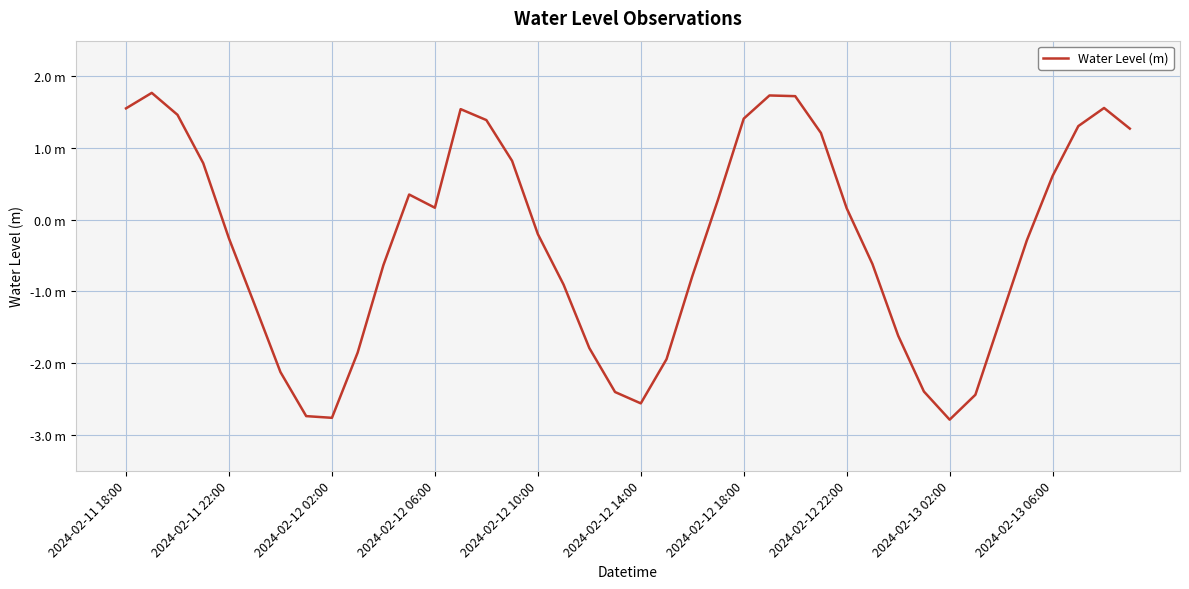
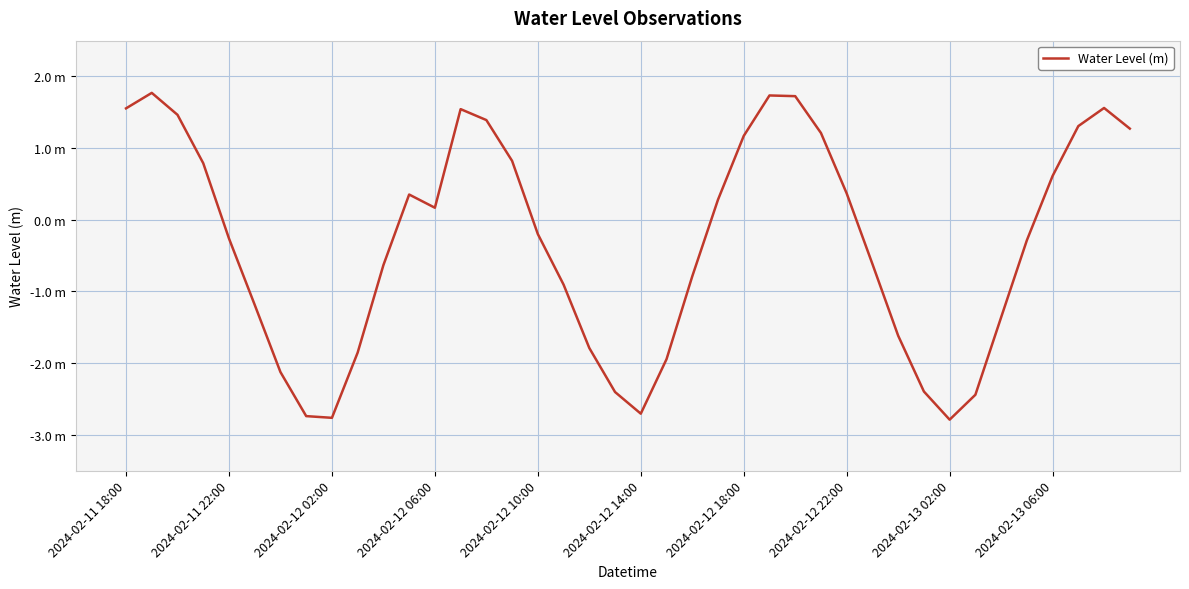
  {
    "2024-02-11 18:00": "1.6 m",
    "2024-02-11 22:00": "-0.3 m",
    "2024-02-12 02:00": "-2.8 m",
    "2024-02-12 06:00": "0.2 m",
    "2024-02-12 10:00": "-0.2 m",
-   "2024-02-12 14:00": "-2.6 m",
-   "2024-02-12 18:00": "1.4 m",
-   "2024-02-12 22:00": "0.2 m",
+   "2024-02-12 14:00": "-2.7 m",
+   "2024-02-12 18:00": "1.2 m",
+   "2024-02-12 22:00": "0.4 m",
    "2024-02-13 02:00": "-2.8 m",
    "2024-02-13 06:00": "0.6 m"
  }
